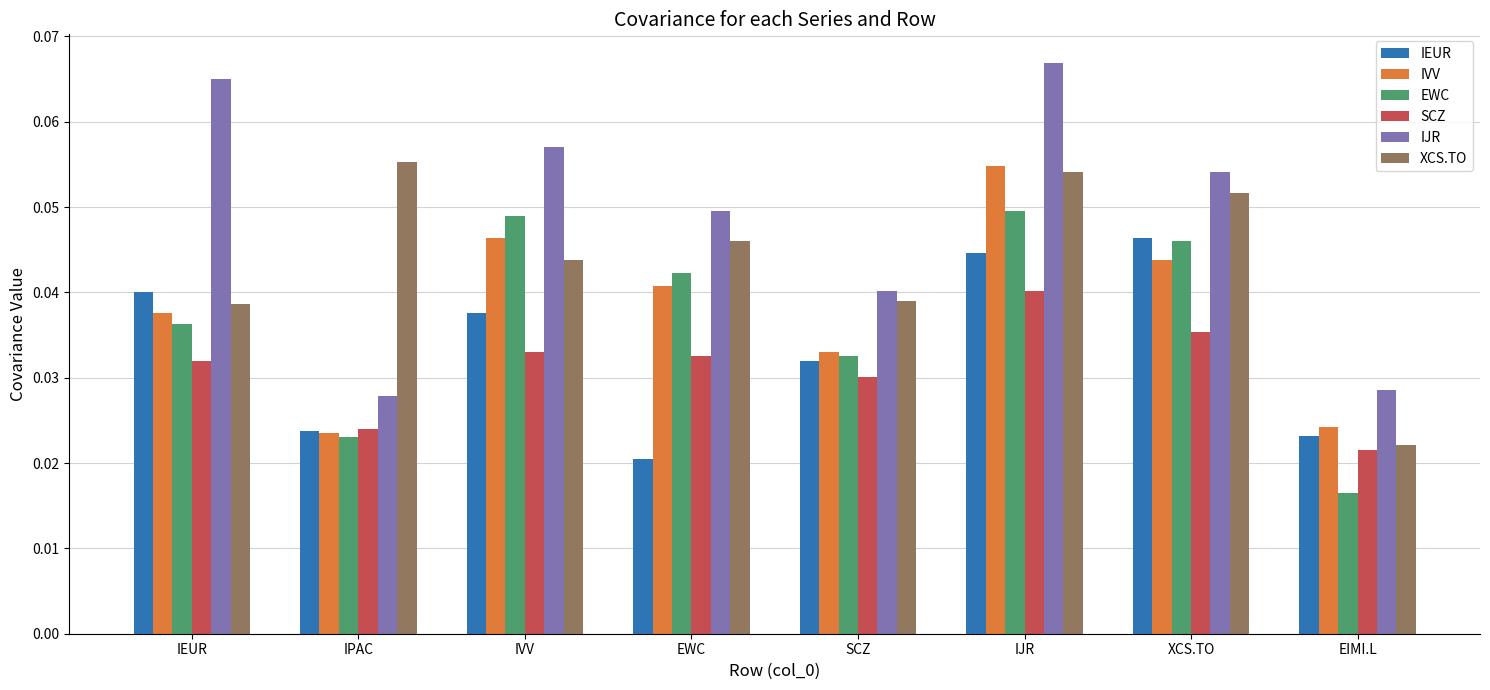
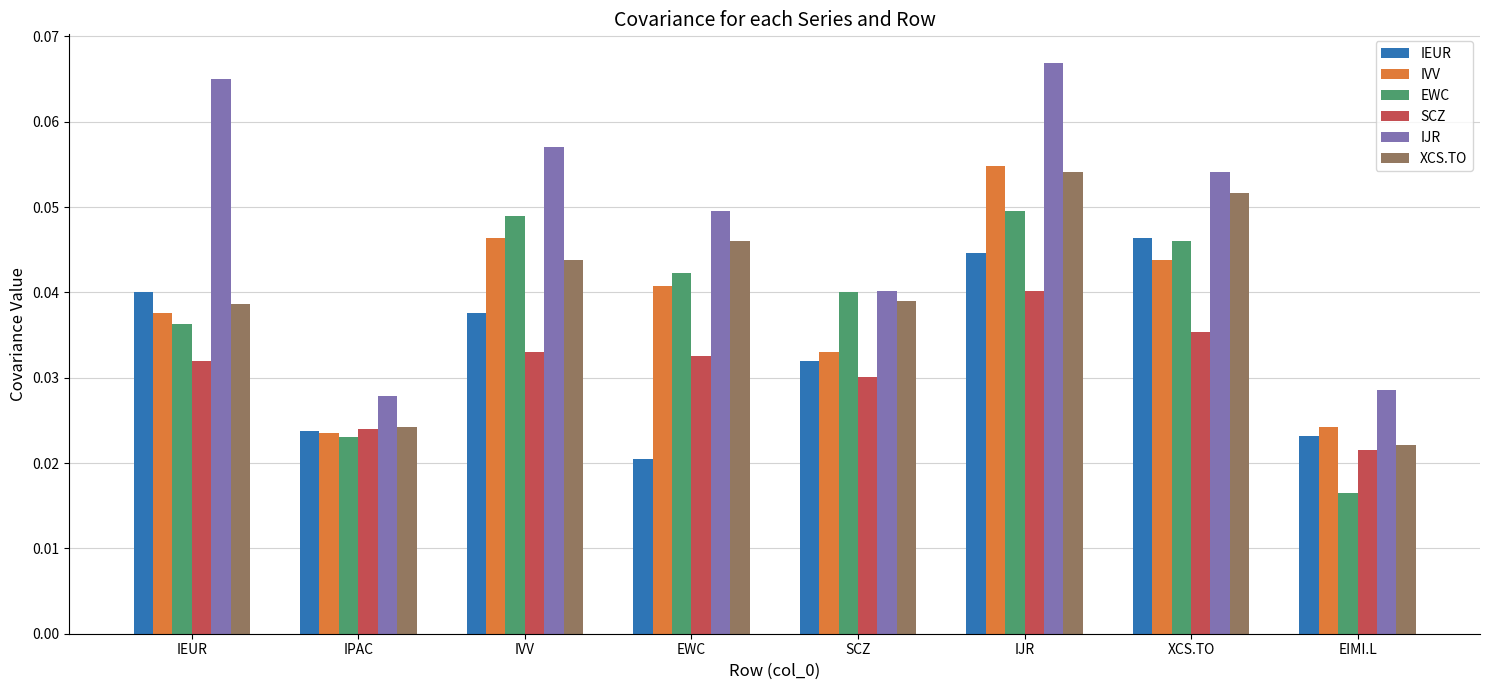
  {
    "IEUR": {
      "IEUR": 0.040,
      "IPAC": 0.024,
      "IVV": 0.038,
      "EWC": 0.021,
      "SCZ": 0.032,
      "IJR": 0.045,
      "XCS.TO": 0.046,
      "EIMI.L": 0.023
    },
    "EWC": {
      "IEUR": 0.036,
      "IPAC": 0.023,
      "IVV": 0.049,
      "EWC": 0.042,
-     "SCZ": 0.033,
+     "SCZ": 0.040,
      "IJR": 0.050,
      "XCS.TO": 0.046,
      "EIMI.L": 0.017
    },
    "IJR": {
      "IEUR": 0.065,
      "IPAC": 0.028,
      "IVV": 0.057,
      "EWC": 0.050,
      "SCZ": 0.040,
      "IJR": 0.067,
      "XCS.TO": 0.054,
      "EIMI.L": 0.029
    },
    "XCS.TO": {
      "IEUR": 0.039,
-     "IPAC": 0.055,
+     "IPAC": 0.024,
      "IVV": 0.044,
      "EWC": 0.046,
      "SCZ": 0.039,
      "IJR": 0.054,
      "XCS.TO": 0.052,
      "EIMI.L": 0.022
    }
  }
